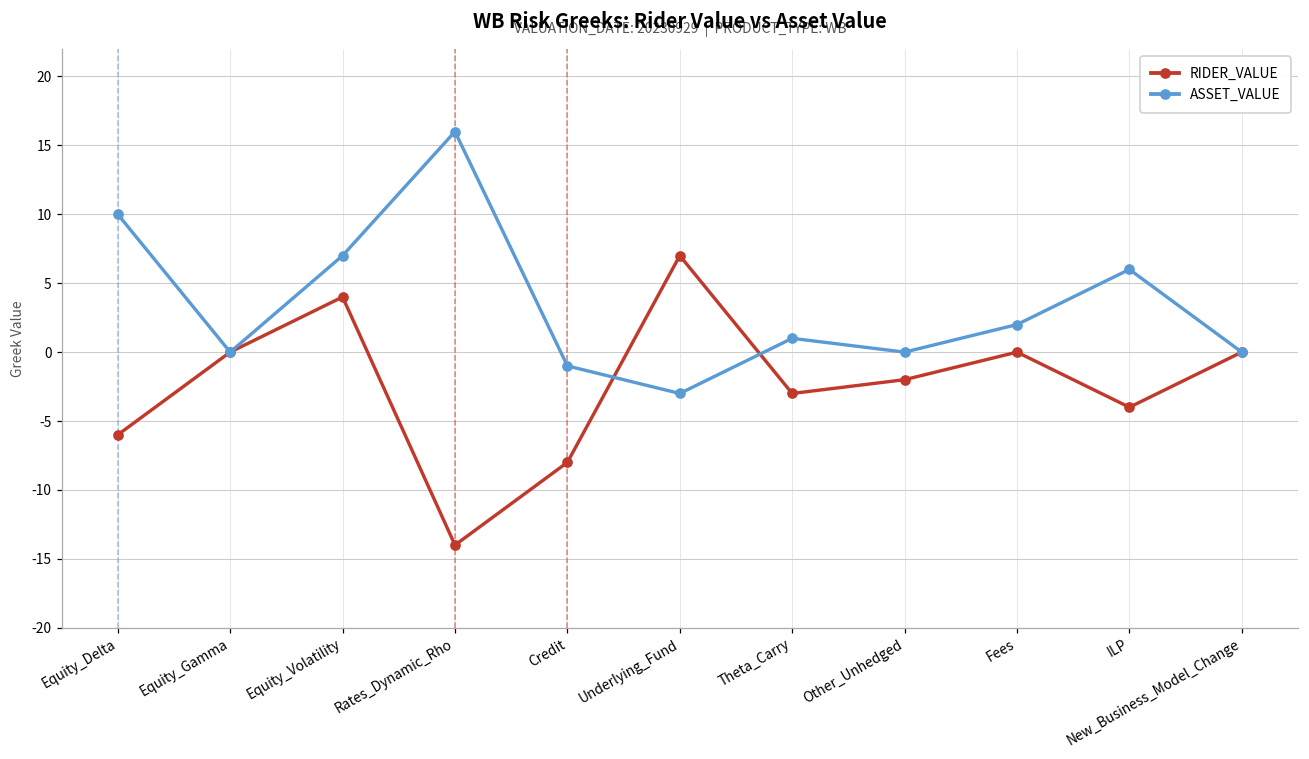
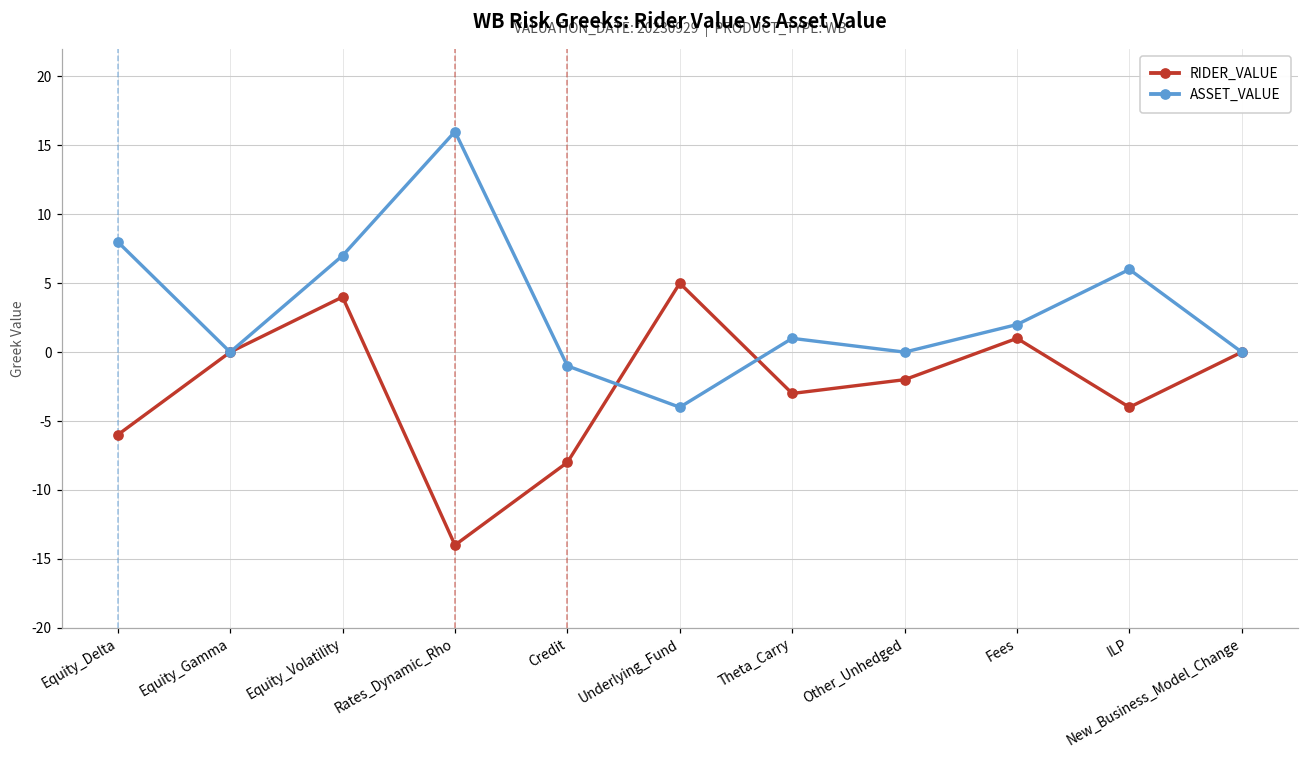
  {
    "RIDER_VALUE": {
      "Equity_Delta": -6,
      "Equity_Volatility": 4,
      "Rates_Dynamic_Rho": -14,
      "Credit": -8,
-     "Underlying_Fund": 7,
+     "Underlying_Fund": 5,
      "Theta_Carry": -3,
      "Other_Unhedged": -2,
-     "Fees": 0,
+     "Fees": 1,
      "ILP": -4
    },
    "ASSET_VALUE": {
-     "Equity_Delta": 10,
+     "Equity_Delta": 8,
      "Equity_Volatility": 7,
      "Rates_Dynamic_Rho": 16,
      "Credit": -1,
-     "Underlying_Fund": -3,
+     "Underlying_Fund": -4,
      "Theta_Carry": 1,
      "Other_Unhedged": 0,
      "Fees": 2,
      "ILP": 6
    }
  }
